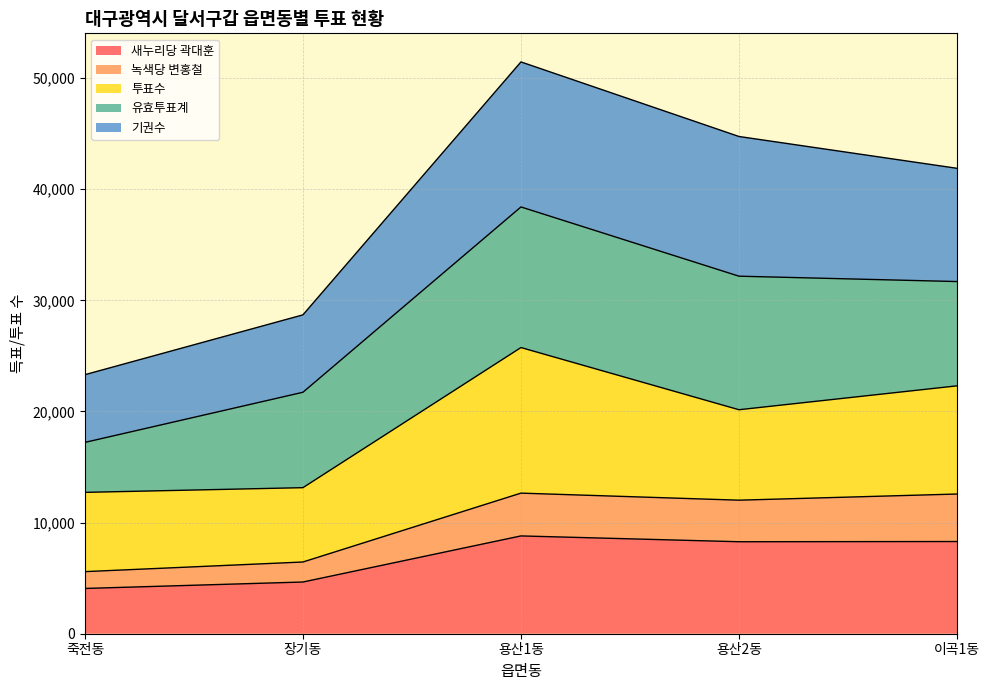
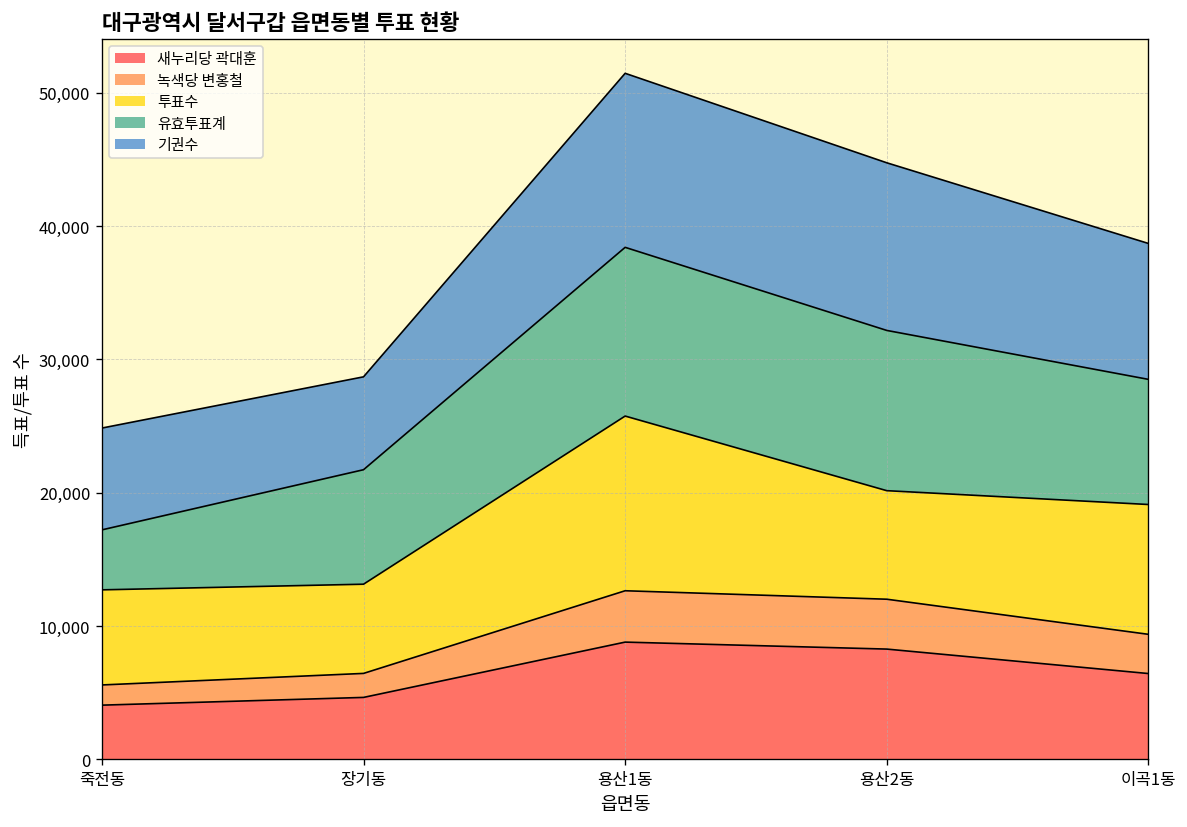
  {
    "새누리당 곽대훈": {
      "죽전동": "4,100",
      "장기동": "4,700",
      "용산1동": "8,800",
      "용산2동": "8,300",
-     "이곡1동": "8,300"
+     "이곡1동": "6,400"
    },
    "녹색당 변홍철": {
      "죽전동": "1,500",
      "장기동": "1,800",
      "용산1동": "3,900",
      "용산2동": "3,700",
-     "이곡1동": "4,300"
+     "이곡1동": "2,900"
    },
    "투표수": {
      "죽전동": "7,100",
      "장기동": "6,700",
      "용산1동": "13,100",
      "용산2동": "8,100",
      "이곡1동": "9,700"
    },
    "유효투표계": {
      "죽전동": "4,500",
      "장기동": "8,600",
      "용산1동": "12,700",
      "용산2동": "12,000",
      "이곡1동": "9,400"
    },
    "기권수": {
-     "죽전동": "6,100",
+     "죽전동": "7,600",
      "장기동": "7,000",
      "용산1동": "13,100",
      "용산2동": "12,600",
      "이곡1동": "10,200"
    }
  }
